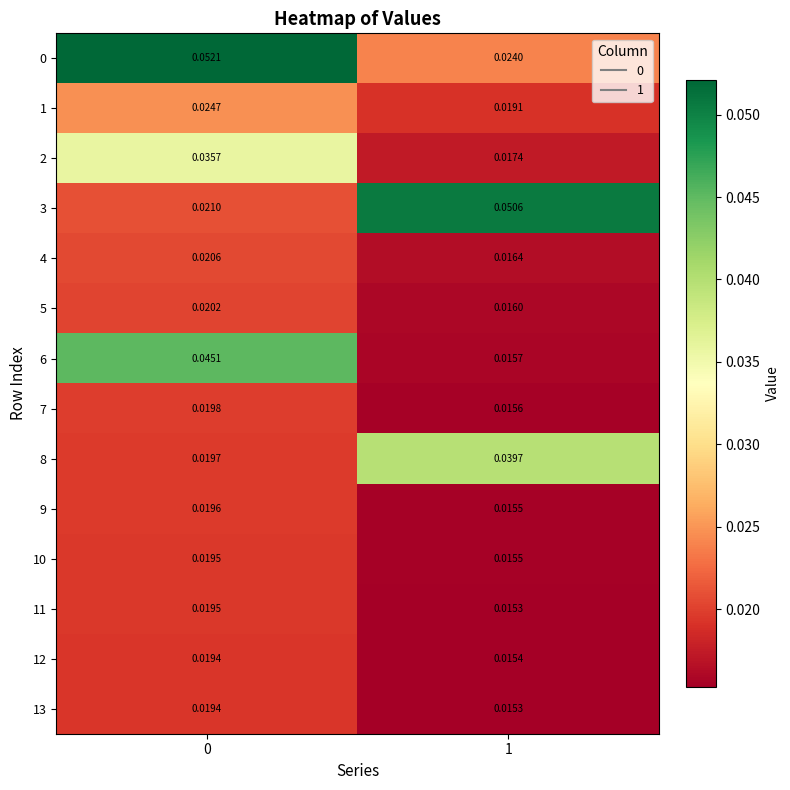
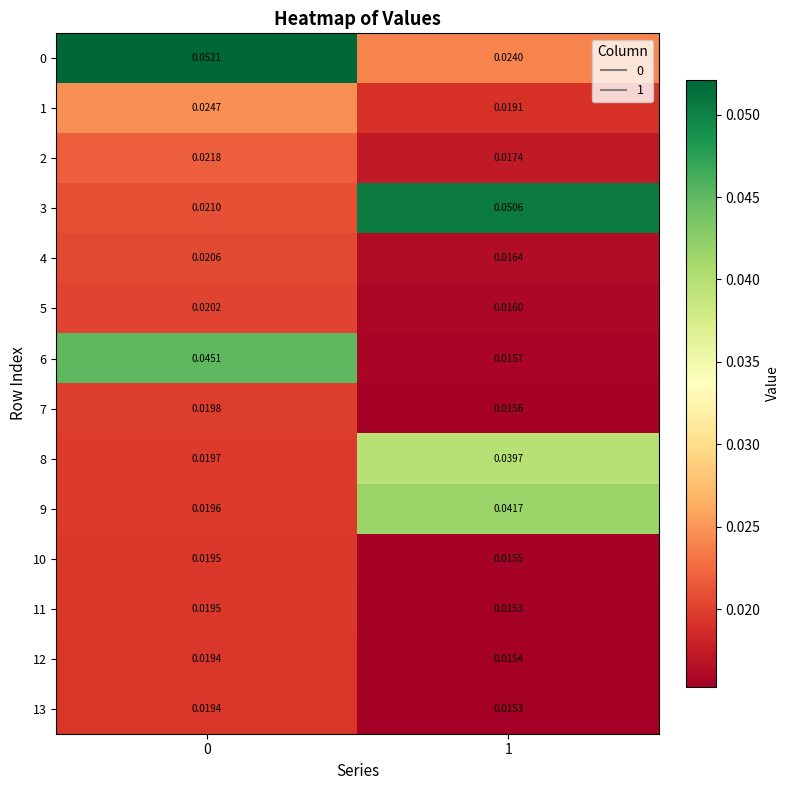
  {
    "0": {
      "0": 0.0521,
      "1": 0.0240
    },
    "1": {
      "0": 0.0247,
      "1": 0.0191
    },
    "2": {
-     "0": 0.0357,
+     "0": 0.0218,
      "1": 0.0174
    },
    "3": {
      "0": 0.0210,
      "1": 0.0506
    },
    "4": {
      "0": 0.0206,
      "1": 0.0164
    },
    "5": {
      "0": 0.0202,
      "1": 0.0160
    },
    "6": {
      "0": 0.0451,
      "1": 0.0157
    },
    "7": {
      "0": 0.0198,
      "1": 0.0156
    },
    "8": {
      "0": 0.0197,
      "1": 0.0397
    },
    "9": {
      "0": 0.0196,
-     "1": 0.0155
+     "1": 0.0417
    },
    "10": {
      "0": 0.0195,
      "1": 0.0155
    },
    "11": {
      "0": 0.0195,
      "1": 0.0153
    },
    "12": {
      "0": 0.0194,
      "1": 0.0154
    },
    "13": {
      "0": 0.0194,
      "1": 0.0153
    }
  }
